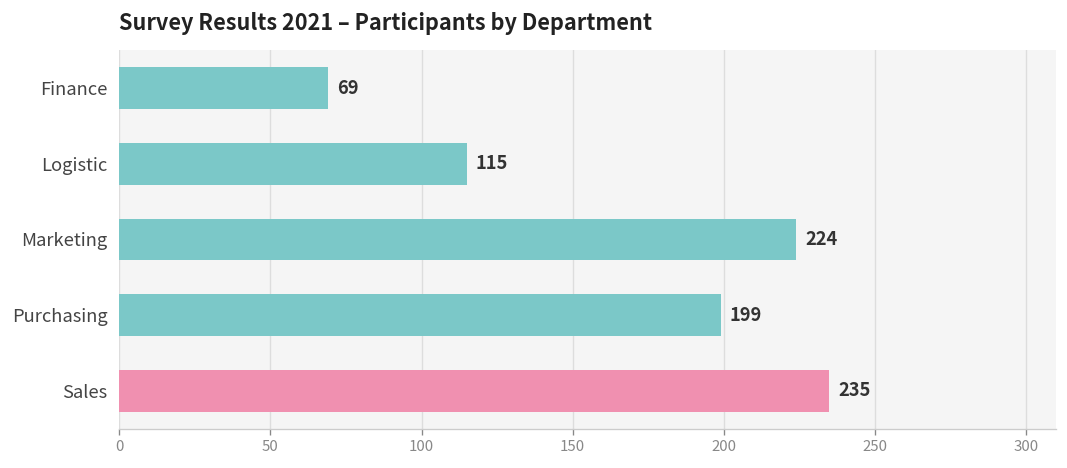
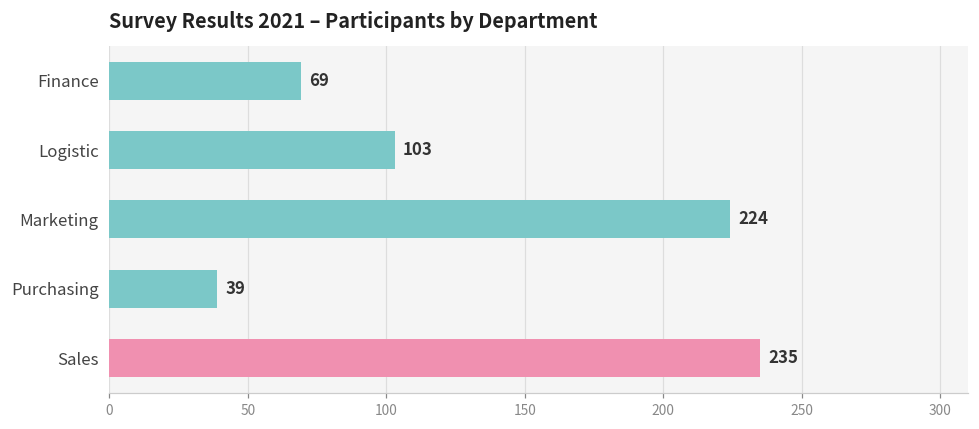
  {
    "Finance": 69,
-   "Logistic": 115,
+   "Logistic": 103,
    "Marketing": 224,
-   "Purchasing": 199,
+   "Purchasing": 39,
    "Sales": 235
  }
